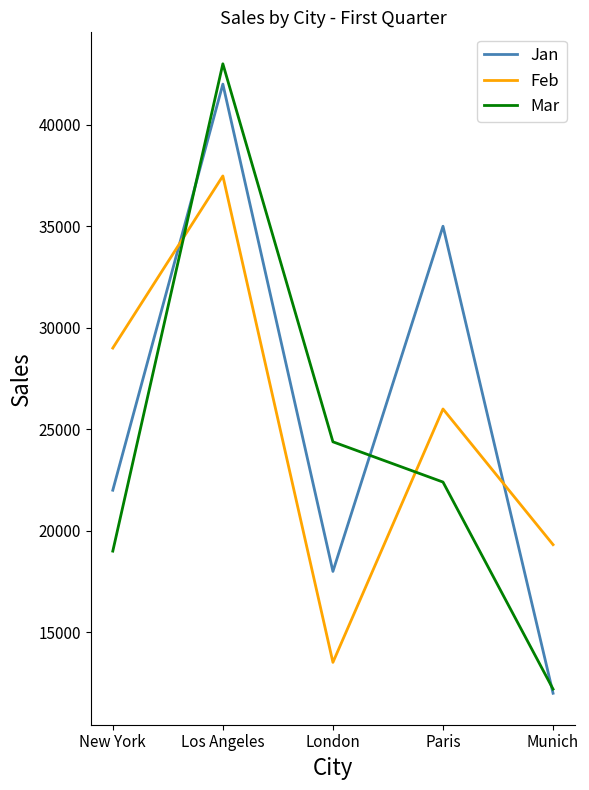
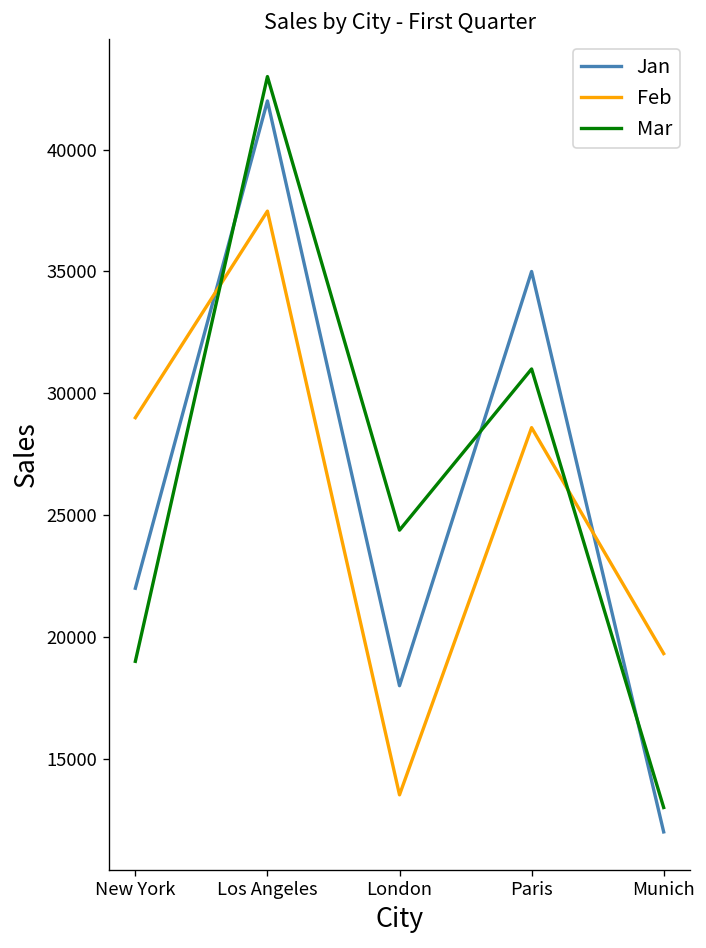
  {
    "Jan": {
      "New York": 22000,
      "Los Angeles": 42000,
      "London": 18000,
      "Paris": 35000,
      "Munich": 12000
    },
    "Feb": {
      "New York": 29000,
      "Los Angeles": 37500,
      "London": 13500,
-     "Paris": 26000,
+     "Paris": 28600,
      "Munich": 19300
    },
    "Mar": {
      "New York": 19000,
      "Los Angeles": 43000,
      "London": 24400,
-     "Paris": 22400,
-     "Munich": 12200
+     "Paris": 31000,
+     "Munich": 13000
    }
  }
